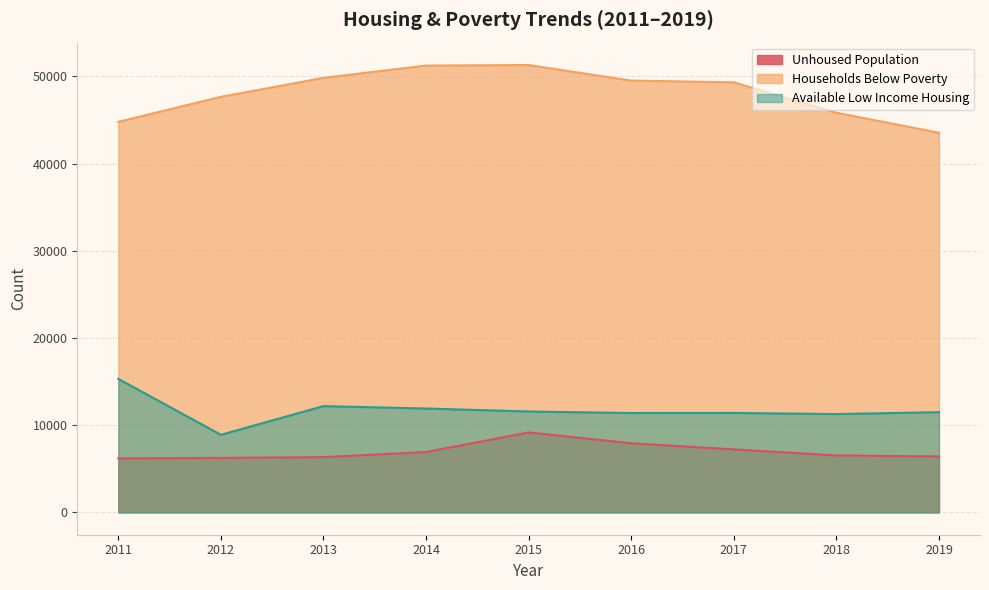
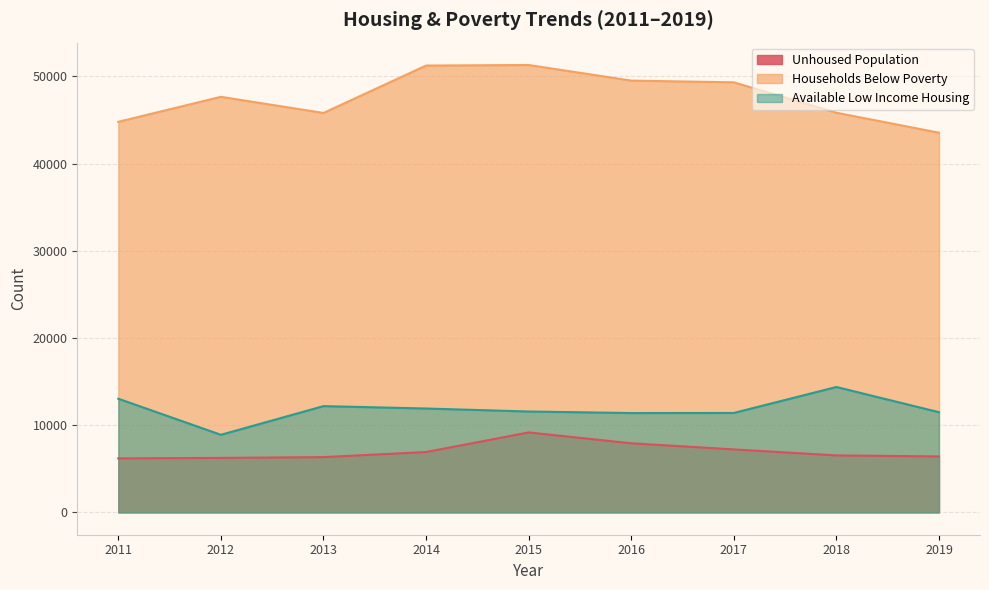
  {
    "Unhoused Population": {
      "2011": 6000,
      "2012": 6000,
      "2013": 6000,
      "2014": 7000,
      "2015": 9000,
      "2016": 8000,
      "2017": 7000,
      "2018": 7000,
      "2019": 6000
    },
    "Households Below Poverty": {
      "2011": 45000,
      "2012": 48000,
-     "2013": 50000,
+     "2013": 46000,
      "2014": 51000,
      "2015": 51000,
      "2016": 50000,
      "2017": 49000,
      "2018": 46000,
      "2019": 44000
    },
    "Available Low Income Housing": {
-     "2011": 15000,
+     "2011": 13000,
      "2012": 9000,
      "2013": 12000,
      "2014": 12000,
      "2015": 12000,
      "2016": 11000,
      "2017": 11000,
-     "2018": 11000,
+     "2018": 14000,
      "2019": 11000
    }
  }
